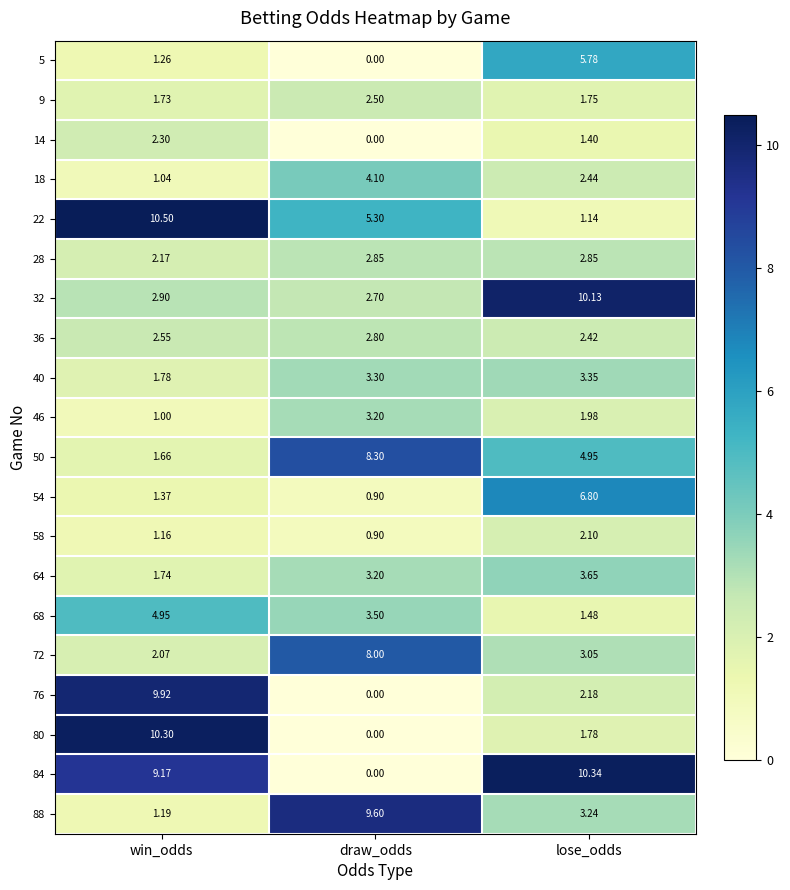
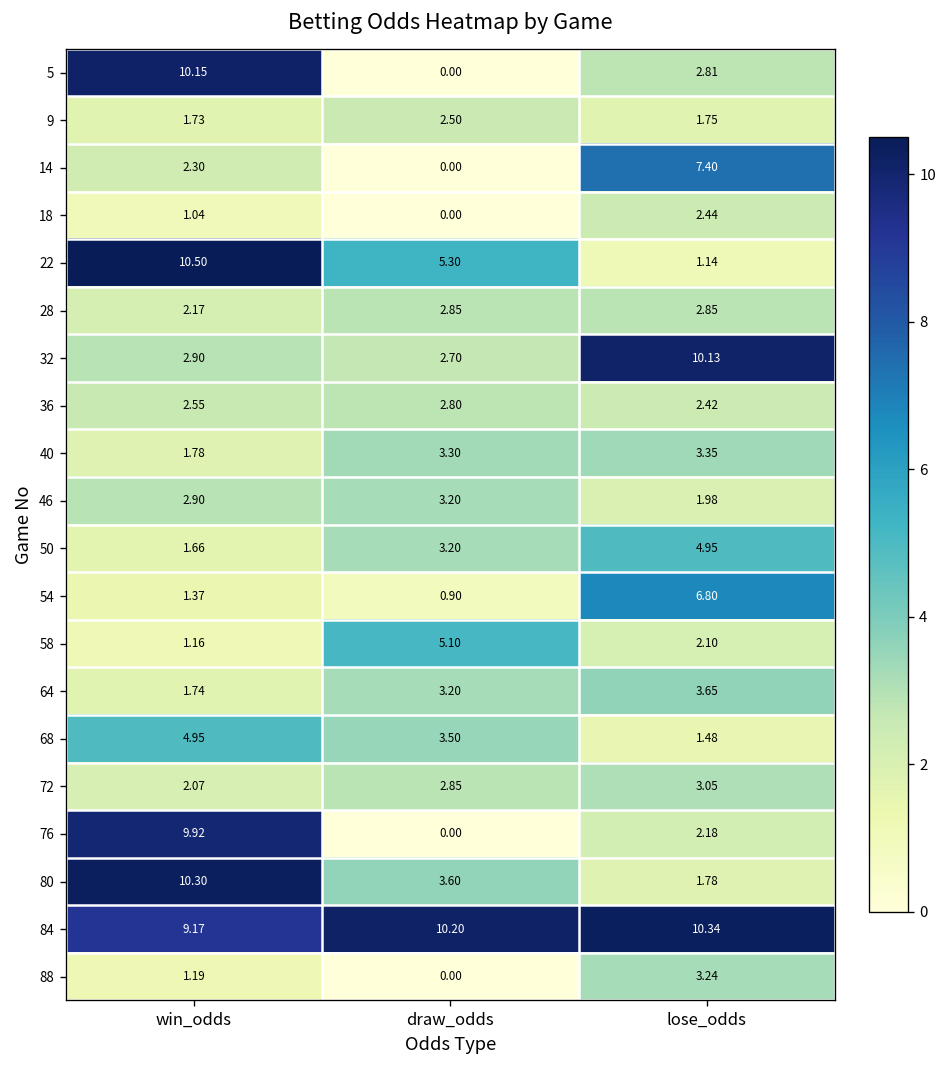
  {
    "5": {
-     "win_odds": 1.26,
+     "win_odds": 10.15,
      "draw_odds": 0.00,
-     "lose_odds": 5.78
+     "lose_odds": 2.81
    },
    "9": {
      "win_odds": 1.73,
      "draw_odds": 2.50,
      "lose_odds": 1.75
    },
    "14": {
      "win_odds": 2.30,
      "draw_odds": 0.00,
-     "lose_odds": 1.40
+     "lose_odds": 7.40
    },
    "18": {
      "win_odds": 1.04,
-     "draw_odds": 4.10,
+     "draw_odds": 0.00,
      "lose_odds": 2.44
    },
    "22": {
      "win_odds": 10.50,
      "draw_odds": 5.30,
      "lose_odds": 1.14
    },
    "28": {
      "win_odds": 2.17,
      "draw_odds": 2.85,
      "lose_odds": 2.85
    },
    "32": {
      "win_odds": 2.90,
      "draw_odds": 2.70,
      "lose_odds": 10.13
    },
    "36": {
      "win_odds": 2.55,
      "draw_odds": 2.80,
      "lose_odds": 2.42
    },
    "40": {
      "win_odds": 1.78,
      "draw_odds": 3.30,
      "lose_odds": 3.35
    },
    "46": {
-     "win_odds": 1.00,
+     "win_odds": 2.90,
      "draw_odds": 3.20,
      "lose_odds": 1.98
    },
    "50": {
      "win_odds": 1.66,
-     "draw_odds": 8.30,
+     "draw_odds": 3.20,
      "lose_odds": 4.95
    },
    "54": {
      "win_odds": 1.37,
      "draw_odds": 0.90,
      "lose_odds": 6.80
    },
    "58": {
      "win_odds": 1.16,
-     "draw_odds": 0.90,
+     "draw_odds": 5.10,
      "lose_odds": 2.10
    },
    "64": {
      "win_odds": 1.74,
      "draw_odds": 3.20,
      "lose_odds": 3.65
    },
    "68": {
      "win_odds": 4.95,
      "draw_odds": 3.50,
      "lose_odds": 1.48
    },
    "72": {
      "win_odds": 2.07,
-     "draw_odds": 8.00,
+     "draw_odds": 2.85,
      "lose_odds": 3.05
    },
    "76": {
      "win_odds": 9.92,
      "draw_odds": 0.00,
      "lose_odds": 2.18
    },
    "80": {
      "win_odds": 10.30,
-     "draw_odds": 0.00,
+     "draw_odds": 3.60,
      "lose_odds": 1.78
    },
    "84": {
      "win_odds": 9.17,
-     "draw_odds": 0.00,
+     "draw_odds": 10.20,
      "lose_odds": 10.34
    },
    "88": {
      "win_odds": 1.19,
-     "draw_odds": 9.60,
+     "draw_odds": 0.00,
      "lose_odds": 3.24
    }
  }
